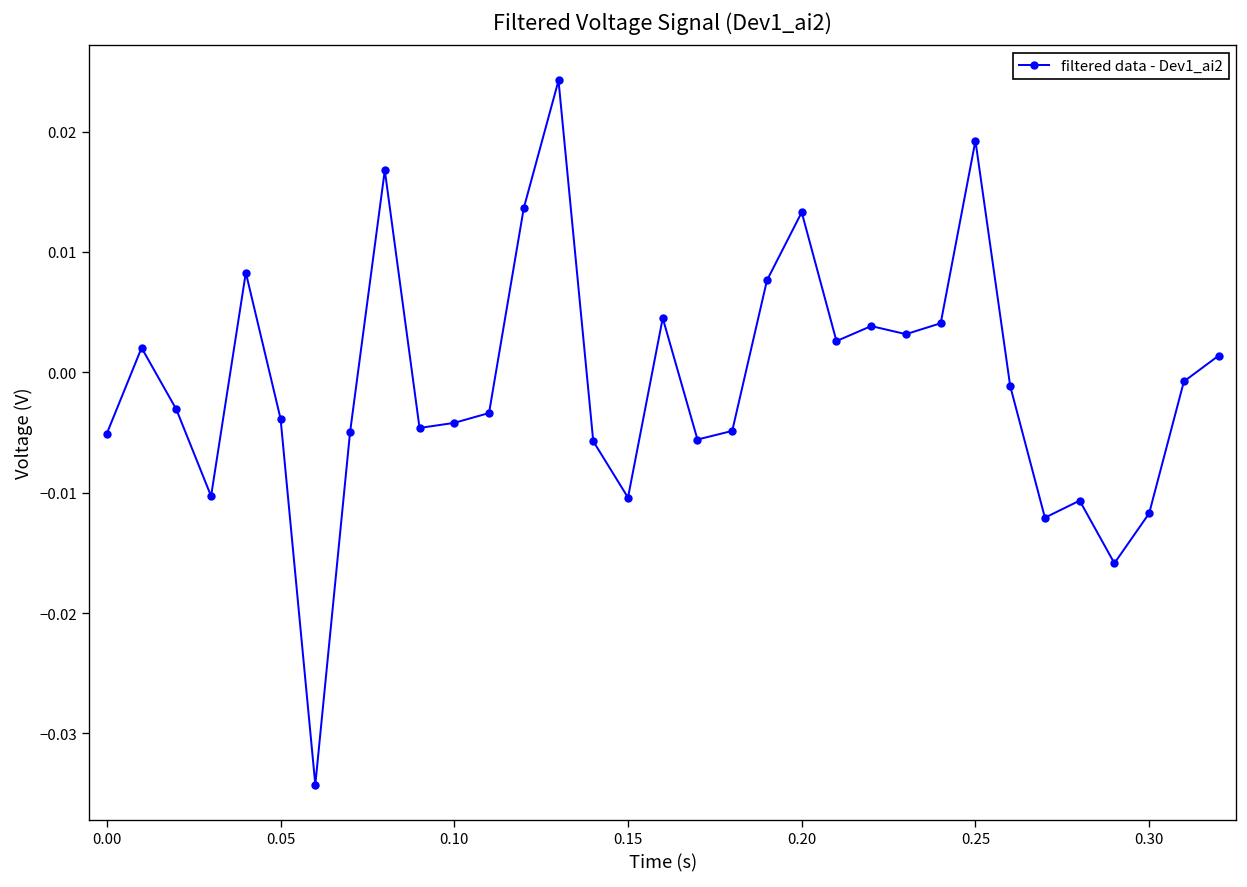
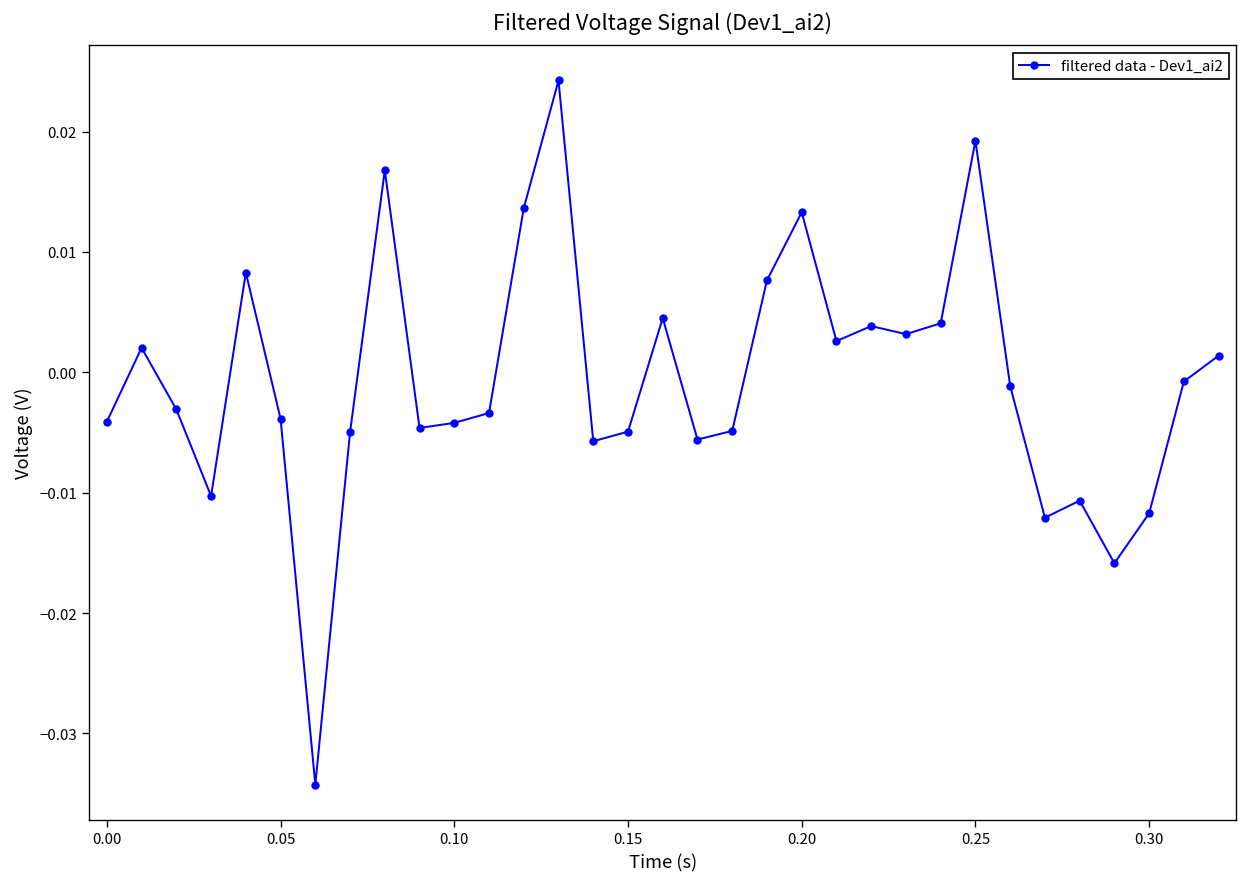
  {
-   "0.00": -0.0051,
+   "0.00": -0.0041,
    "0.05": -0.0039,
    "0.10": -0.0042,
-   "0.15": -0.0104,
+   "0.15": -0.0049,
    "0.20": 0.0133,
    "0.25": 0.0192,
    "0.30": -0.0117
  }
